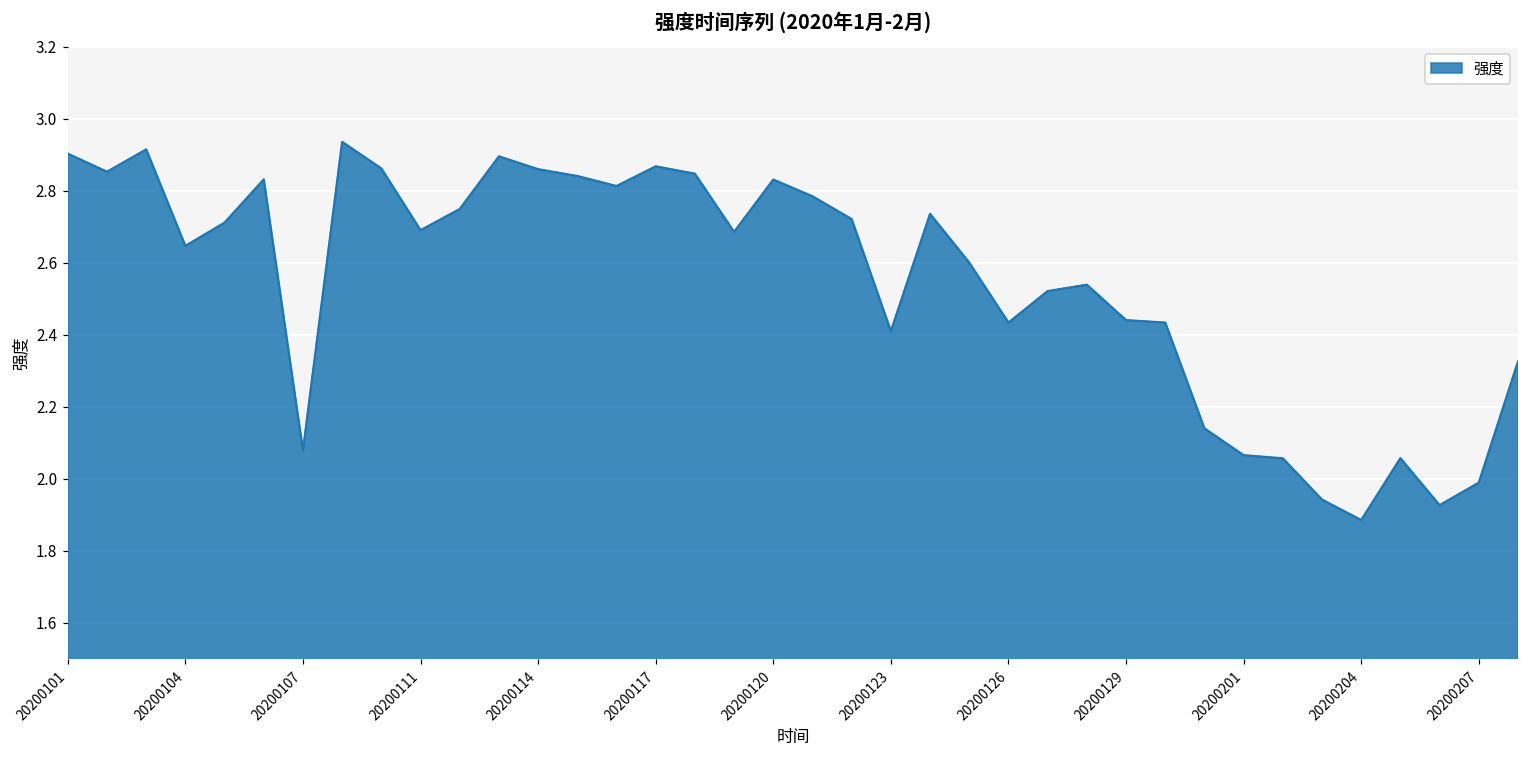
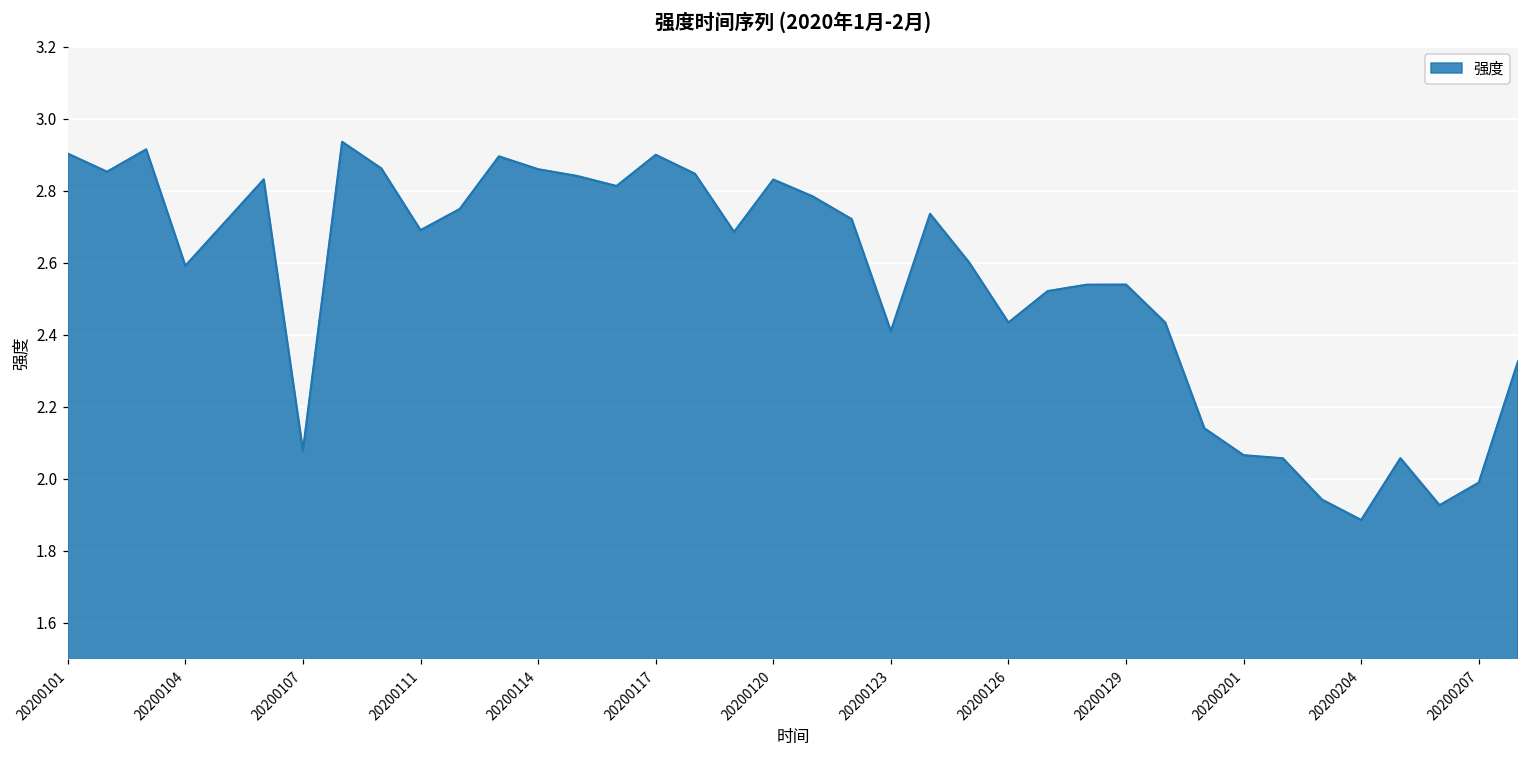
  {
    "20200101": 2.90,
-   "20200104": 2.65,
+   "20200104": 2.59,
    "20200107": 2.08,
    "20200111": 2.69,
    "20200114": 2.86,
-   "20200117": 2.87,
+   "20200117": 2.90,
    "20200120": 2.83,
    "20200123": 2.41,
    "20200126": 2.43,
-   "20200129": 2.44,
+   "20200129": 2.54,
    "20200201": 2.07,
    "20200204": 1.89,
    "20200207": 1.99
  }
